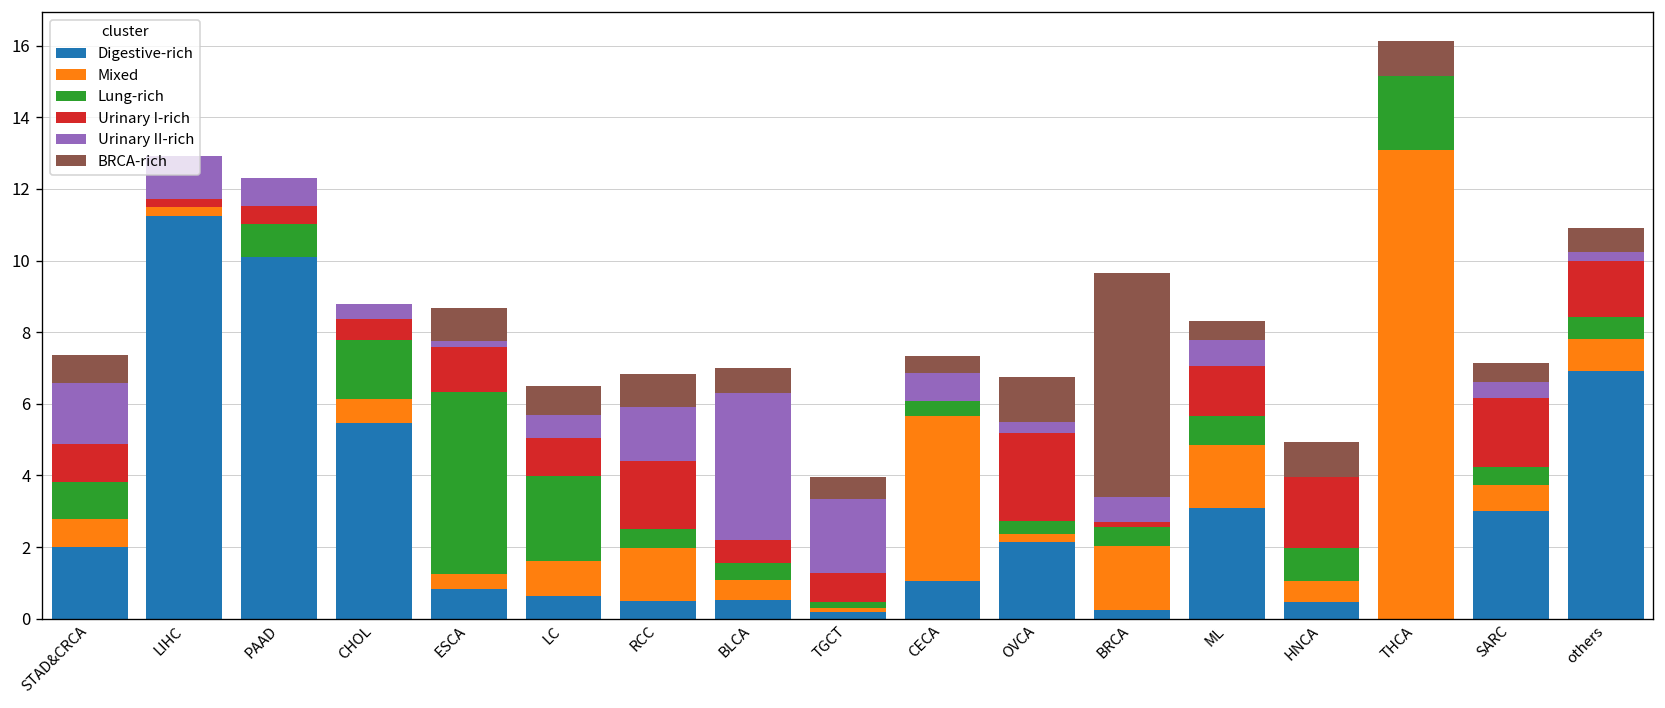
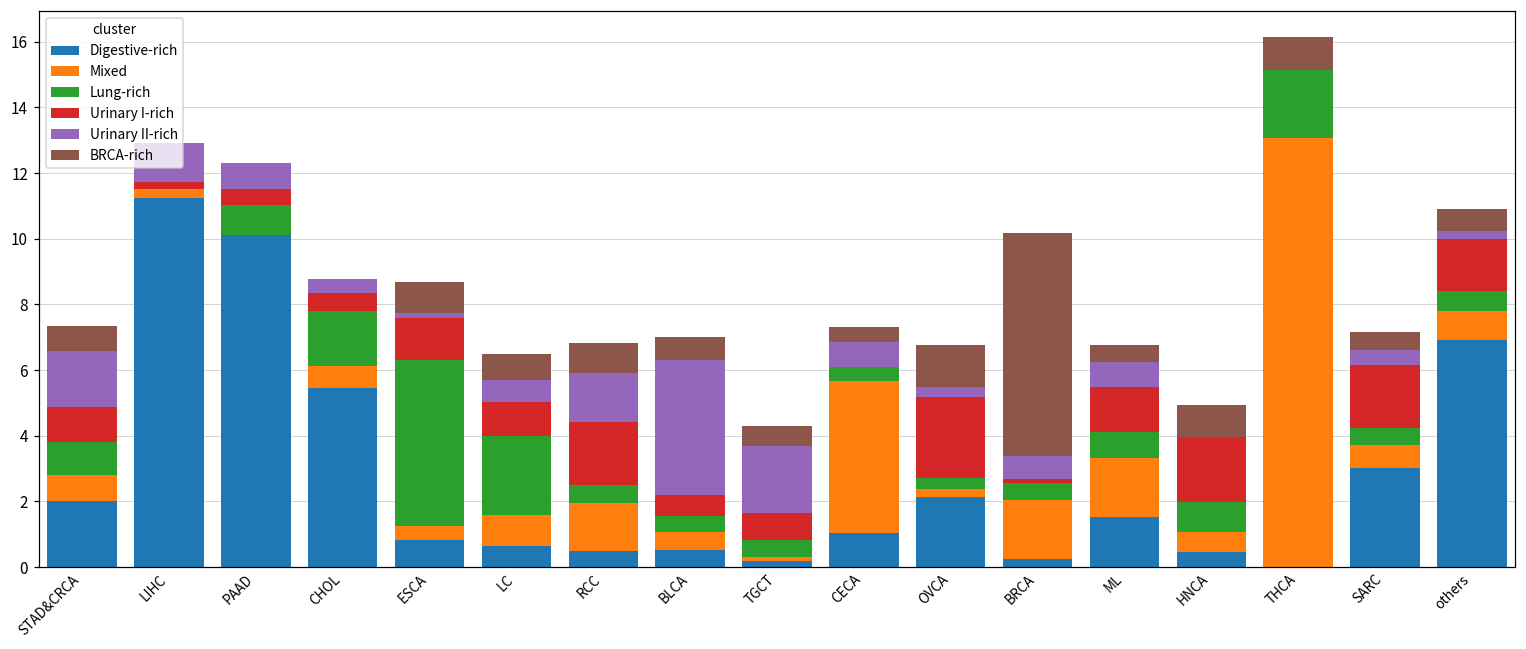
  {
    "Digestive-rich": {
      "STAD&CRCA": 2.0,
      "LIHC": 11.2,
      "PAAD": 10.1,
      "CHOL": 5.5,
      "ESCA": 0.8,
      "LC": 0.6,
      "RCC": 0.5,
      "BLCA": 0.5,
      "TGCT": 0.2,
      "CECA": 1.1,
      "OVCA": 2.1,
      "BRCA": 0.3,
-     "ML": 3.1,
+     "ML": 1.5,
      "HNCA": 0.5,
      "THCA": 0.0,
      "SARC": 3.0,
      "others": 6.9
    },
    "Mixed": {
      "STAD&CRCA": 0.8,
      "LIHC": 0.3,
      "PAAD": 0.0,
      "CHOL": 0.7,
      "ESCA": 0.4,
      "LC": 1.0,
      "RCC": 1.5,
      "BLCA": 0.5,
      "TGCT": 0.1,
      "CECA": 4.6,
      "OVCA": 0.2,
      "BRCA": 1.8,
      "ML": 1.8,
      "HNCA": 0.6,
      "THCA": 13.1,
      "SARC": 0.7,
      "others": 0.9
    },
    "Lung-rich": {
      "STAD&CRCA": 1.0,
      "LIHC": 0.0,
      "PAAD": 0.9,
      "CHOL": 1.7,
      "ESCA": 5.1,
      "LC": 2.4,
      "RCC": 0.5,
      "BLCA": 0.5,
-     "TGCT": 0.2,
+     "TGCT": 0.5,
      "CECA": 0.4,
      "OVCA": 0.4,
      "BRCA": 0.5,
      "ML": 0.8,
      "HNCA": 0.9,
      "THCA": 2.1,
      "SARC": 0.5,
      "others": 0.6
    },
    "Urinary I-rich": {
      "STAD&CRCA": 1.0,
      "LIHC": 0.2,
      "PAAD": 0.5,
      "CHOL": 0.6,
      "ESCA": 1.3,
      "LC": 1.1,
      "RCC": 1.9,
      "BLCA": 0.6,
      "TGCT": 0.8,
      "CECA": 0.0,
      "OVCA": 2.5,
      "BRCA": 0.1,
      "ML": 1.4,
      "HNCA": 2.0,
      "THCA": 0.0,
      "SARC": 1.9,
      "others": 1.6
    },
    "Urinary II-rich": {
      "STAD&CRCA": 1.7,
      "PAAD": 0.8,
      "CHOL": 0.4,
      "ESCA": 0.2,
      "LC": 0.7,
      "RCC": 1.5,
      "BLCA": 4.1,
      "TGCT": 2.1,
      "CECA": 0.8,
      "OVCA": 0.3,
      "BRCA": 0.7,
      "ML": 0.7,
      "HNCA": 0.0,
      "THCA": 0.0,
      "SARC": 0.4,
      "others": 0.3
    },
    "BRCA-rich": {
      "STAD&CRCA": 0.8,
      "PAAD": 0.0,
      "CHOL": 0.0,
      "ESCA": 0.9,
      "LC": 0.8,
      "RCC": 0.9,
      "BLCA": 0.7,
      "TGCT": 0.6,
      "CECA": 0.5,
      "OVCA": 1.3,
-     "BRCA": 6.3,
+     "BRCA": 6.8,
      "ML": 0.5,
      "HNCA": 1.0,
      "THCA": 1.0,
      "SARC": 0.5,
      "others": 0.7
    }
  }
